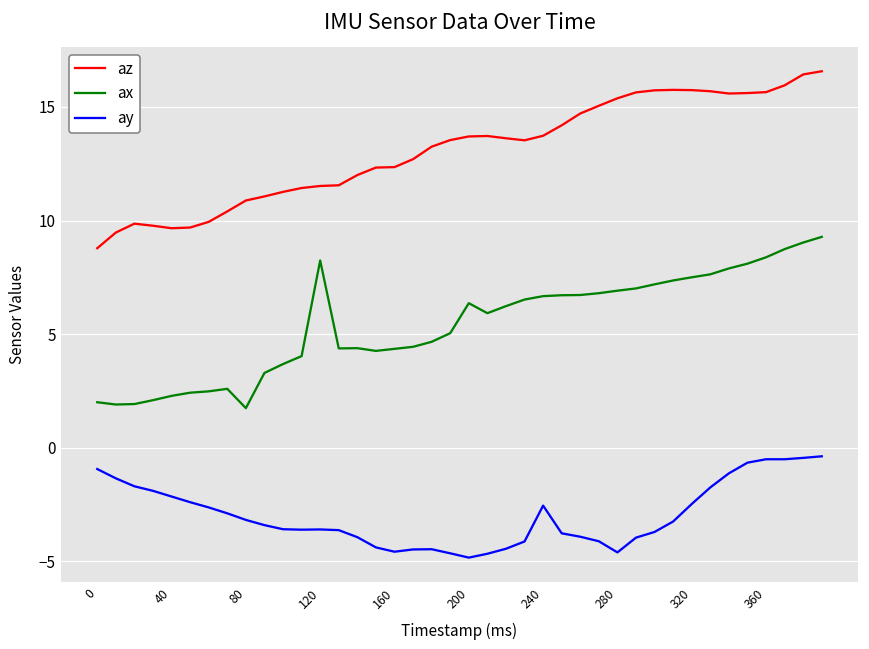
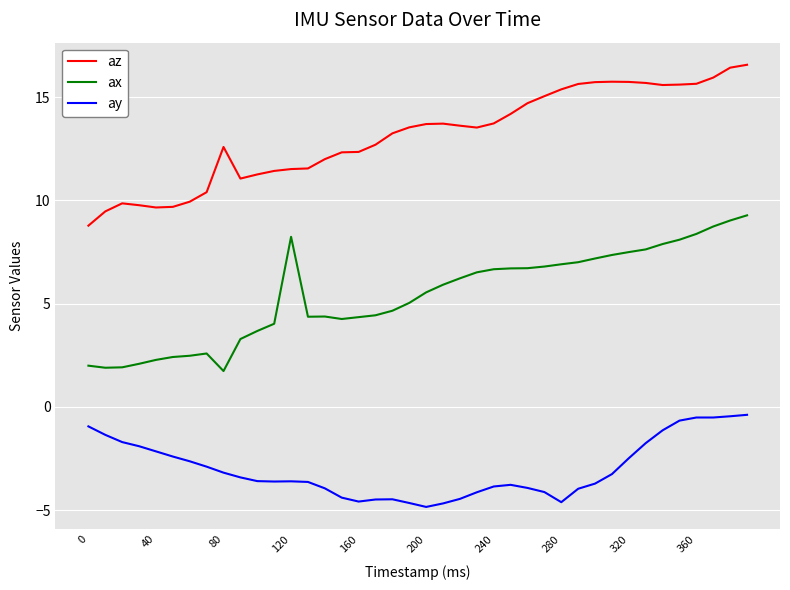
  {
    "az": {
      "0": 8.8,
      "40": 9.7,
-     "80": 10.9,
+     "80": 12.6,
      "120": 11.5,
      "160": 12.4,
      "200": 13.7,
      "240": 13.7,
      "280": 15.4,
      "320": 15.7,
      "360": 15.7
    },
    "ax": {
      "0": 2.0,
      "40": 2.3,
      "80": 1.7,
      "120": 8.2,
      "160": 4.4,
-     "200": 6.4,
+     "200": 5.6,
      "240": 6.7,
      "280": 6.9,
      "320": 7.5,
      "360": 8.4
    },
    "ay": {
      "0": -0.9,
      "40": -2.2,
      "80": -3.2,
      "120": -3.6,
      "160": -4.6,
      "200": -4.8,
-     "240": -2.6,
+     "240": -3.9,
      "280": -4.6,
      "320": -2.5,
      "360": -0.5
    }
  }
